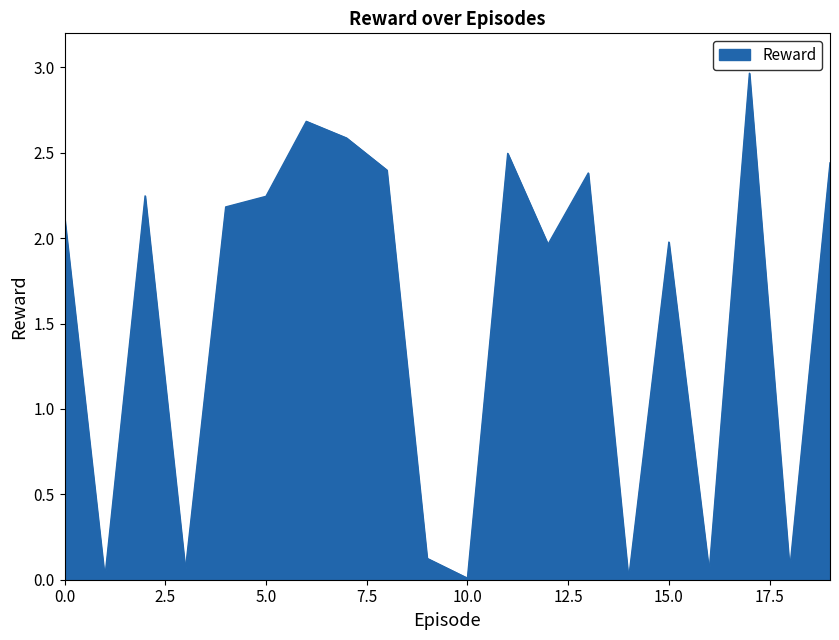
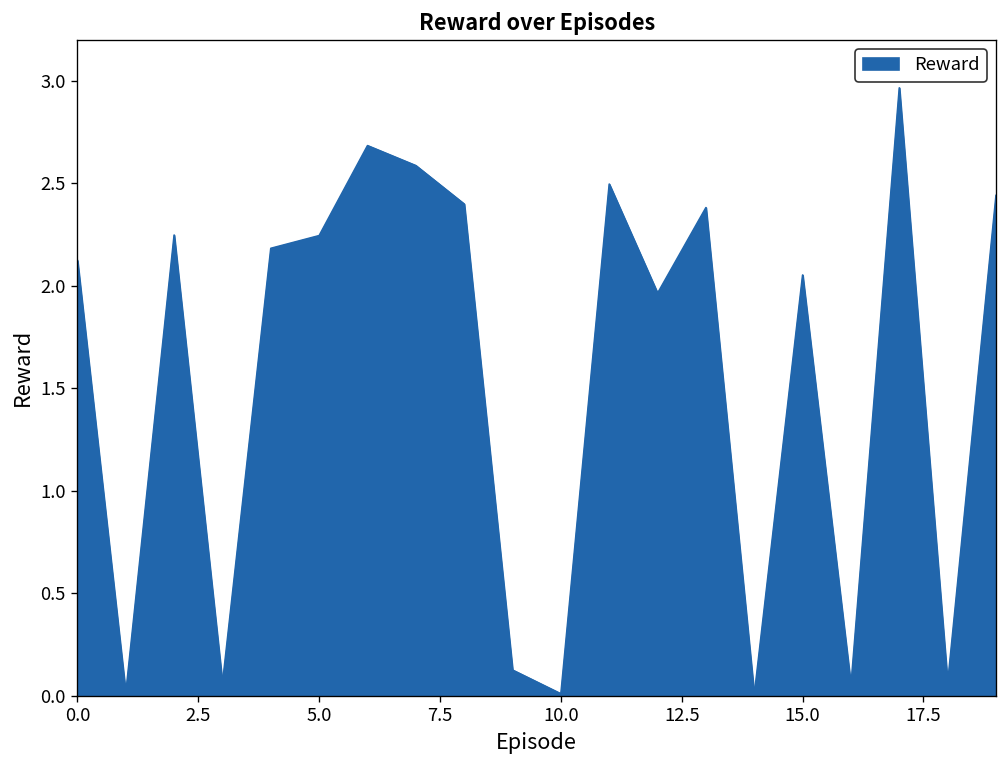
  {
    "0.0": 2.12,
    "5.0": 2.25,
    "10.0": 0.01,
-   "15.0": 1.98
+   "15.0": 2.05
  }
